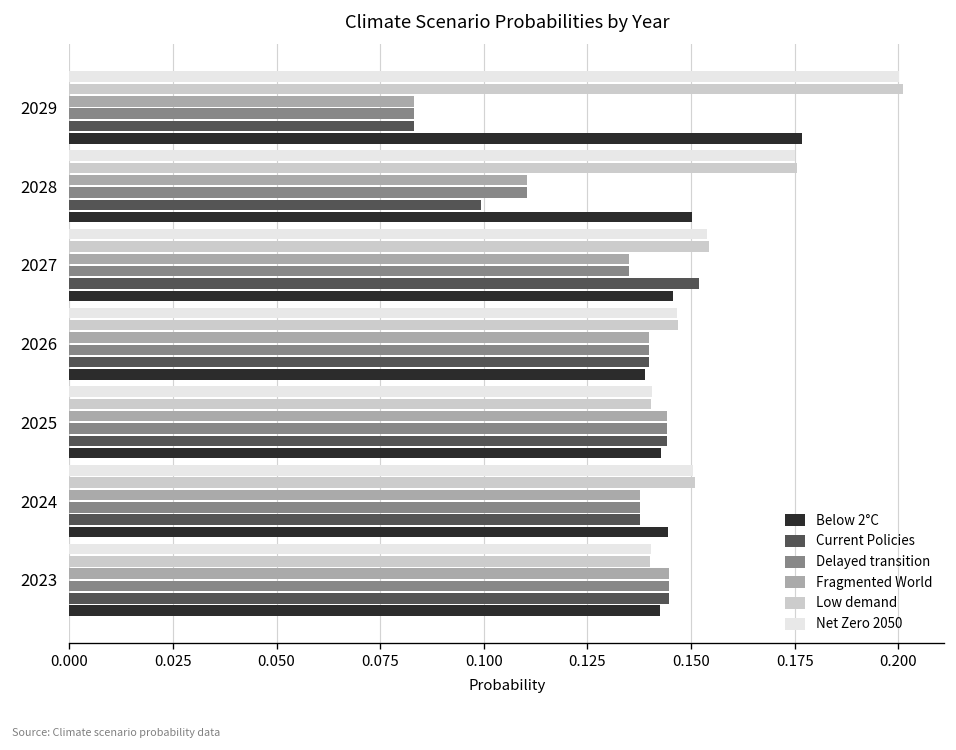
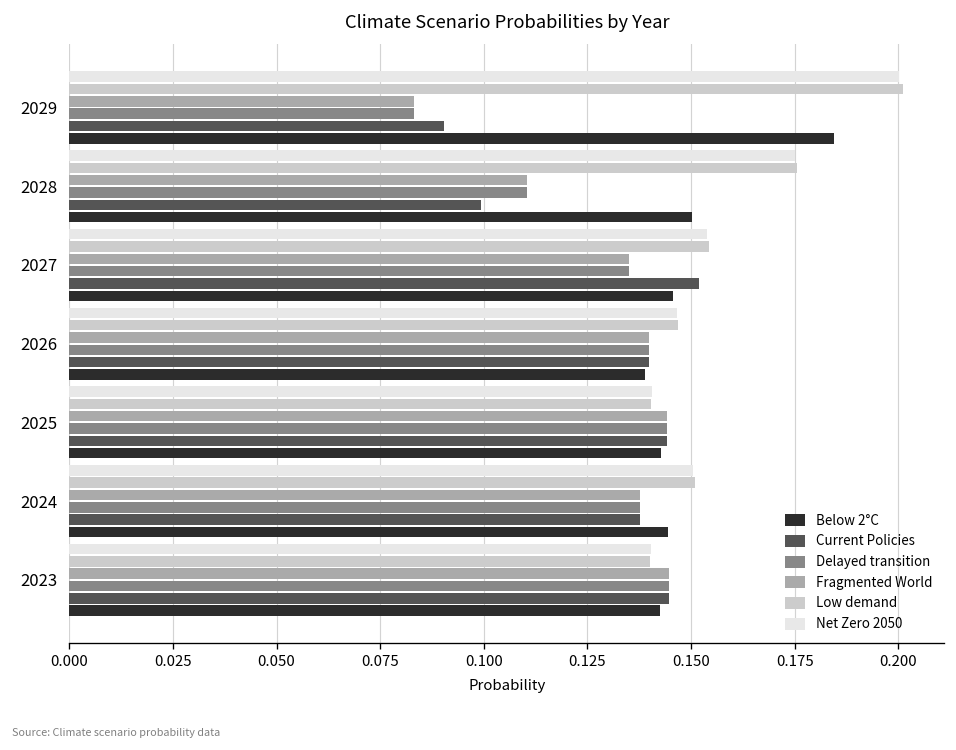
  {
    "Below 2°C": {
-     "2029": 0.177,
+     "2029": 0.185,
      "2028": 0.150,
      "2027": 0.146,
      "2026": 0.139,
      "2025": 0.143,
      "2024": 0.144,
      "2023": 0.142
    },
    "Current Policies": {
-     "2029": 0.083,
+     "2029": 0.090,
      "2028": 0.099,
      "2027": 0.152,
      "2026": 0.140,
      "2025": 0.144,
      "2024": 0.138,
      "2023": 0.145
    }
  }
